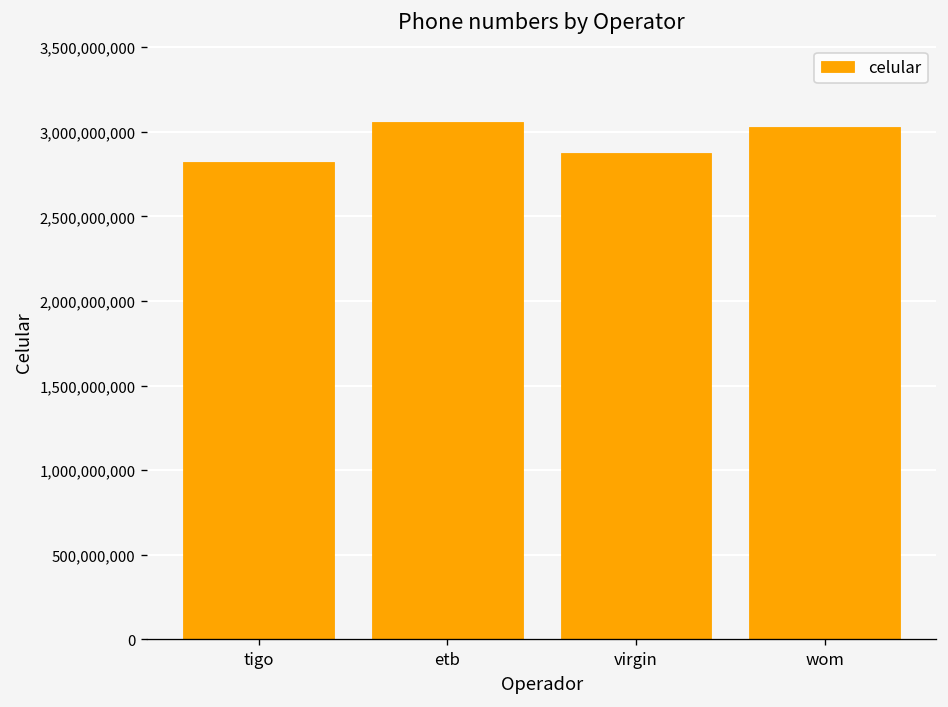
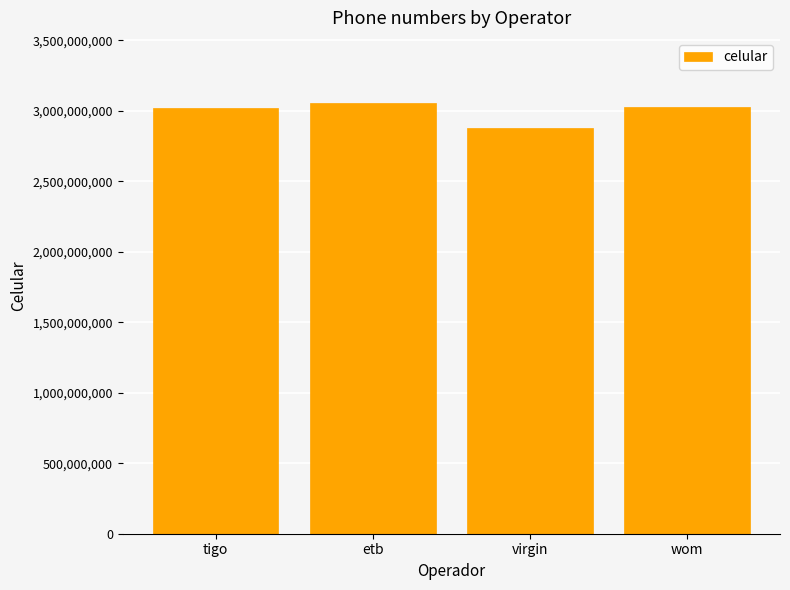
  {
-   "tigo": "2,820,000,000",
+   "tigo": "3,020,000,000",
    "etb": "3,060,000,000",
    "virgin": "2,880,000,000",
    "wom": "3,030,000,000"
  }
